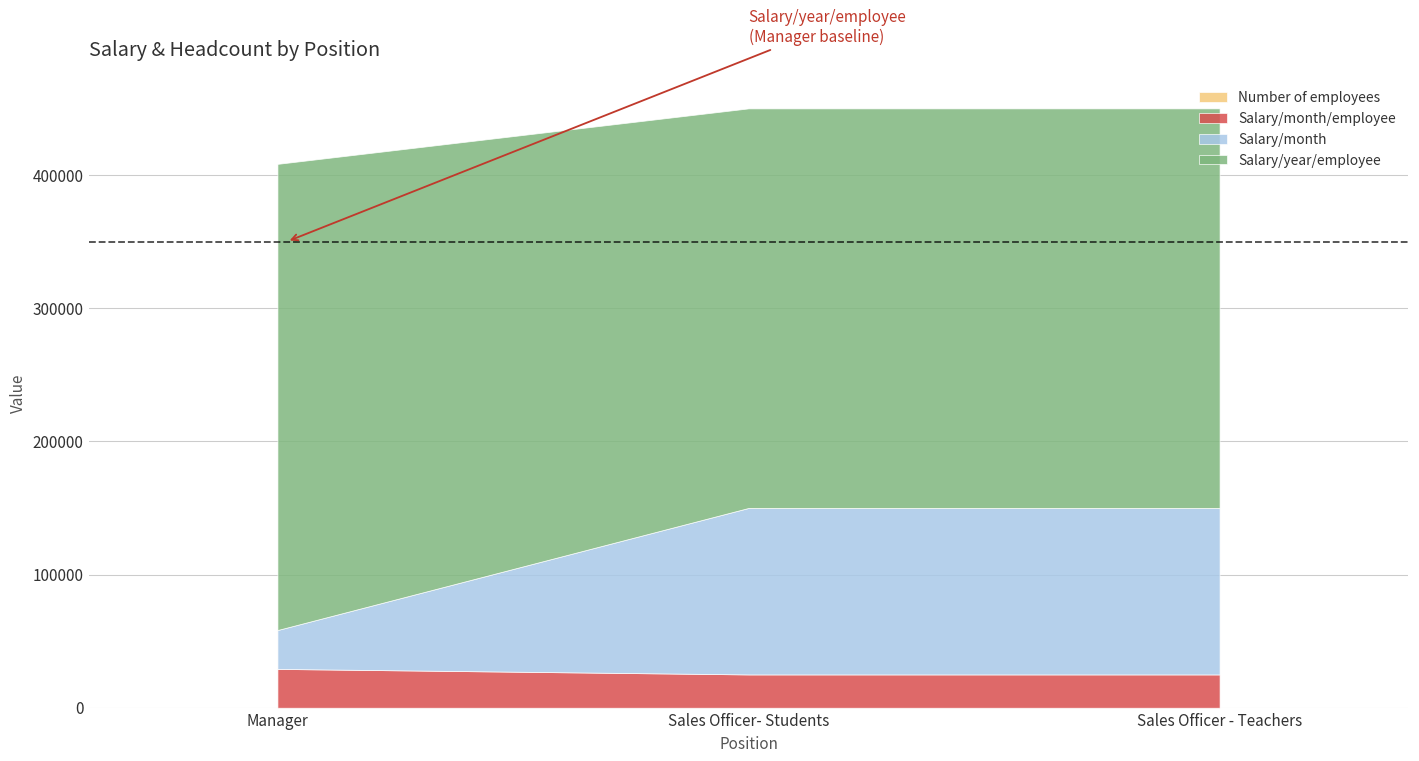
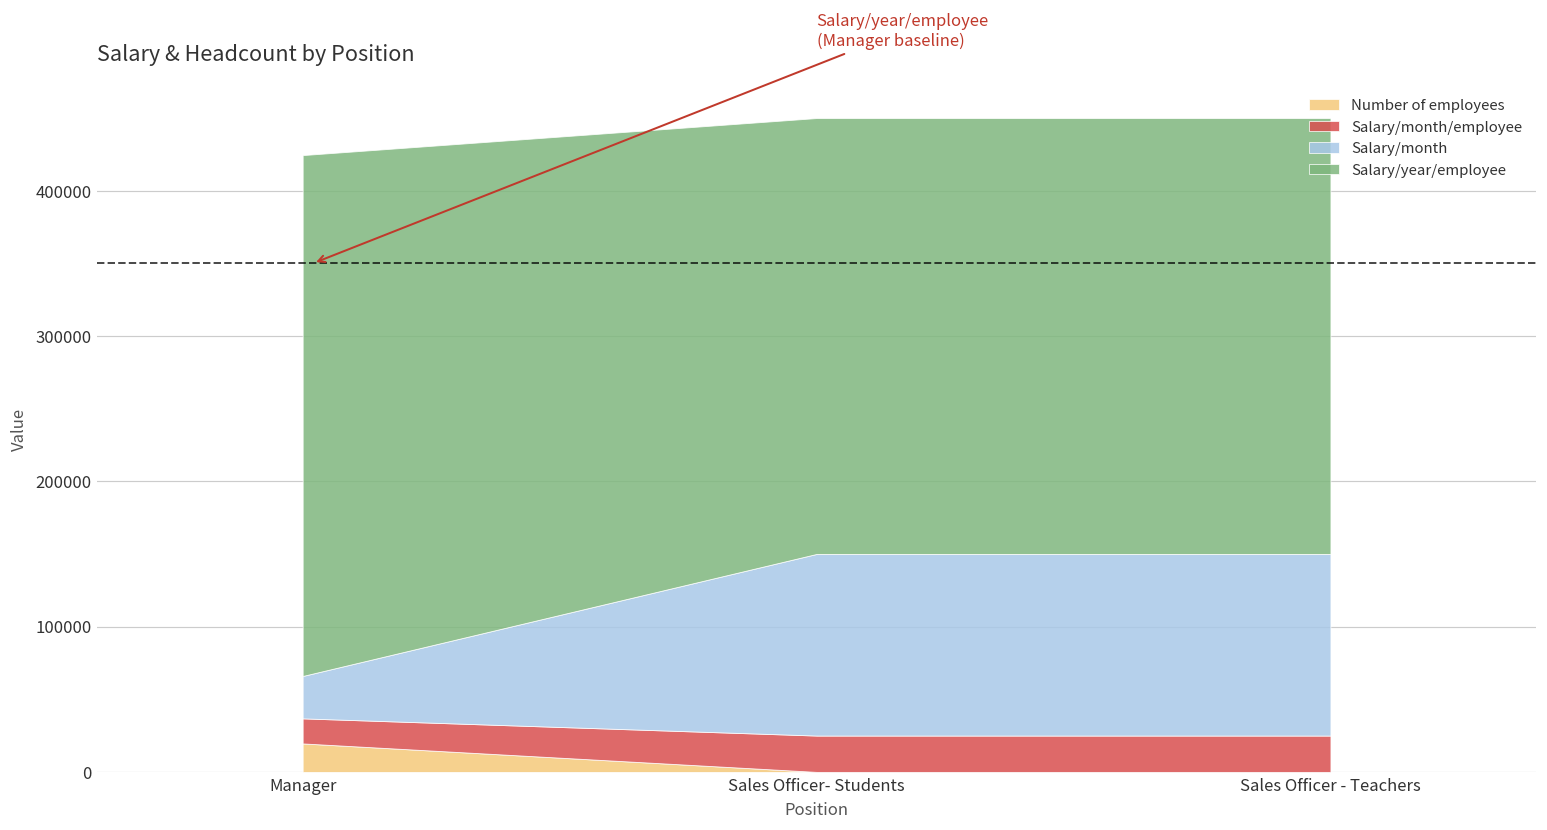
  {
    "Number of employees": {
-     "Manager": 0
+     "Manager": 20000
    },
    "Salary/month/employee": {
-     "Manager": 29000,
+     "Manager": 17000,
      "Sales Officer- Students": 25000,
      "Sales Officer - Teachers": 25000
    },
    "Salary/month": {
      "Manager": 29000,
      "Sales Officer- Students": 125000,
      "Sales Officer - Teachers": 125000
    },
    "Salary/year/employee": {
-     "Manager": 350000,
+     "Manager": 359000,
      "Sales Officer- Students": 300000,
      "Sales Officer - Teachers": 300000
    }
  }
